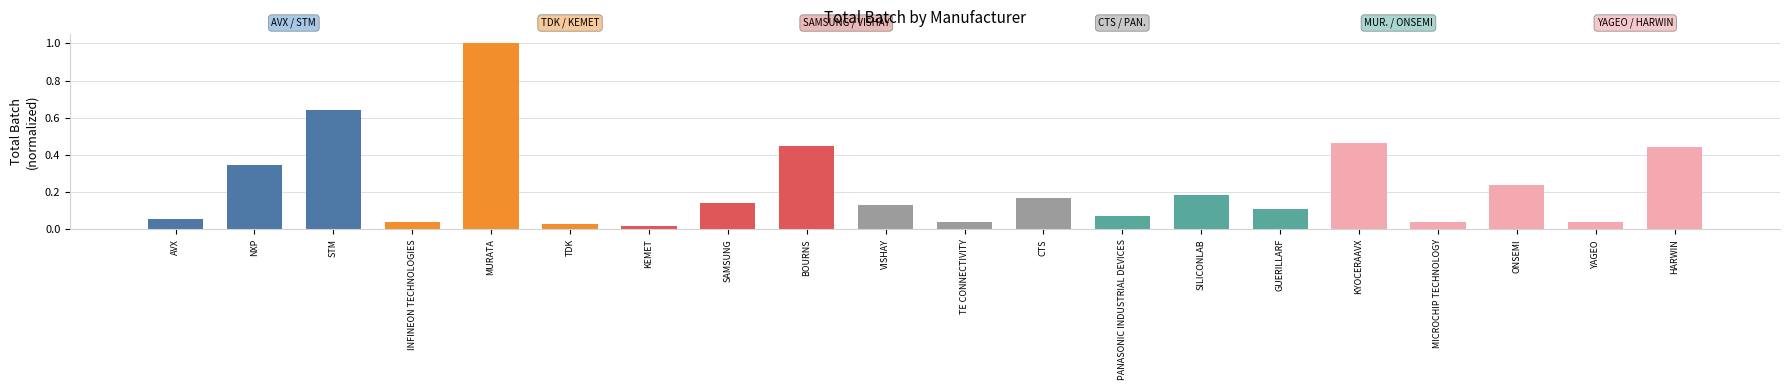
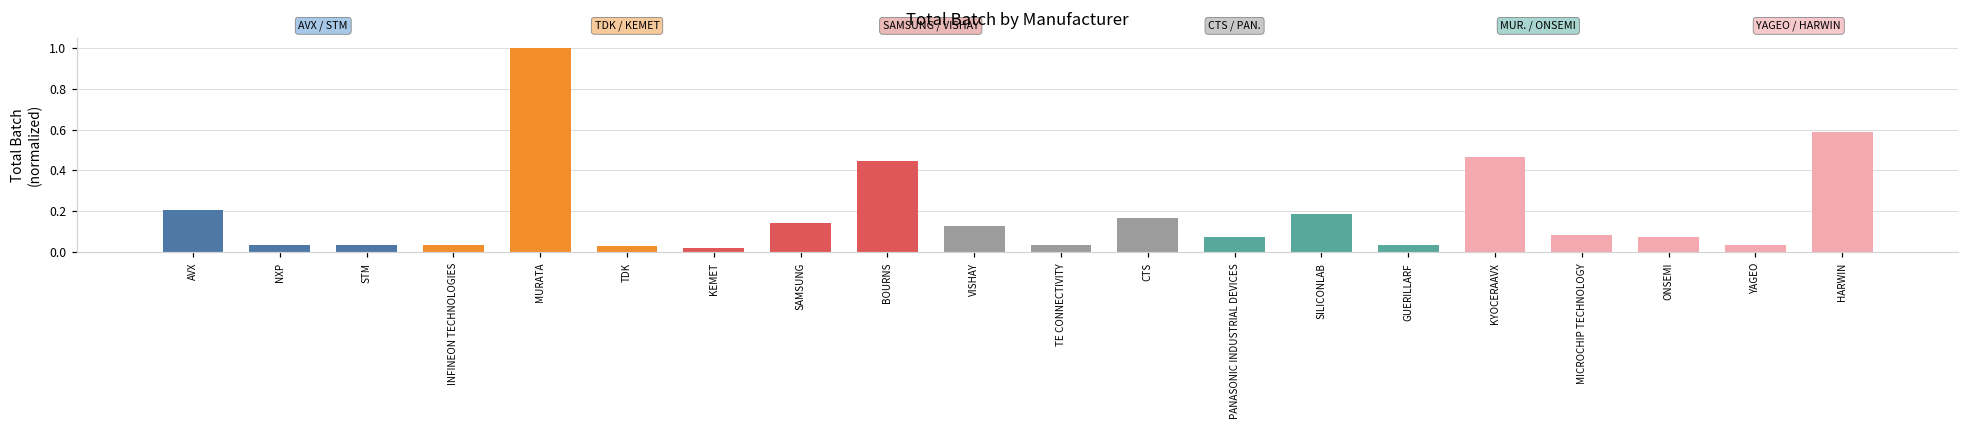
  {
-   "AVX": 0.06,
-   "NXP": 0.35,
-   "STM": 0.64,
+   "AVX": 0.21,
+   "NXP": 0.04,
+   "STM": 0.04,
    "INFINEON TECHNOLOGIES": 0.04,
    "MURATA": 1.00,
    "TDK": 0.03,
    "KEMET": 0.02,
    "SAMSUNG": 0.14,
    "BOURNS": 0.45,
    "VISHAY": 0.13,
    "TE CONNECTIVITY": 0.04,
    "CTS": 0.17,
    "PANASONIC INDUSTRIAL DEVICES": 0.07,
    "SILICONLAB": 0.18,
-   "GUERILLARF": 0.11,
+   "GUERILLARF": 0.04,
    "KYOCERAAVX": 0.47,
-   "MICROCHIP TECHNOLOGY": 0.04,
-   "ONSEMI": 0.24,
+   "MICROCHIP TECHNOLOGY": 0.09,
+   "ONSEMI": 0.07,
    "YAGEO": 0.04,
-   "HARWIN": 0.44
+   "HARWIN": 0.59
  }
